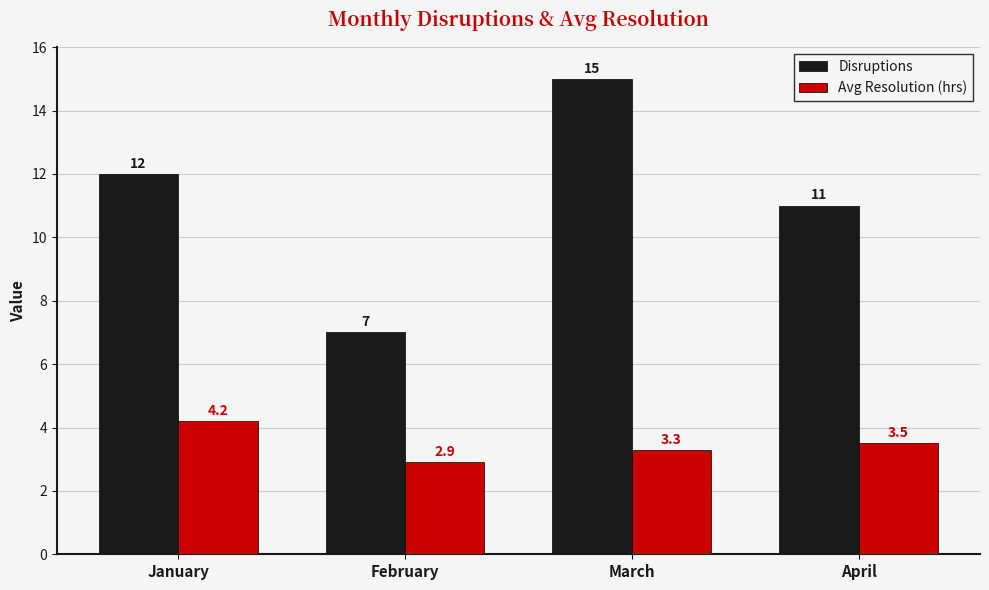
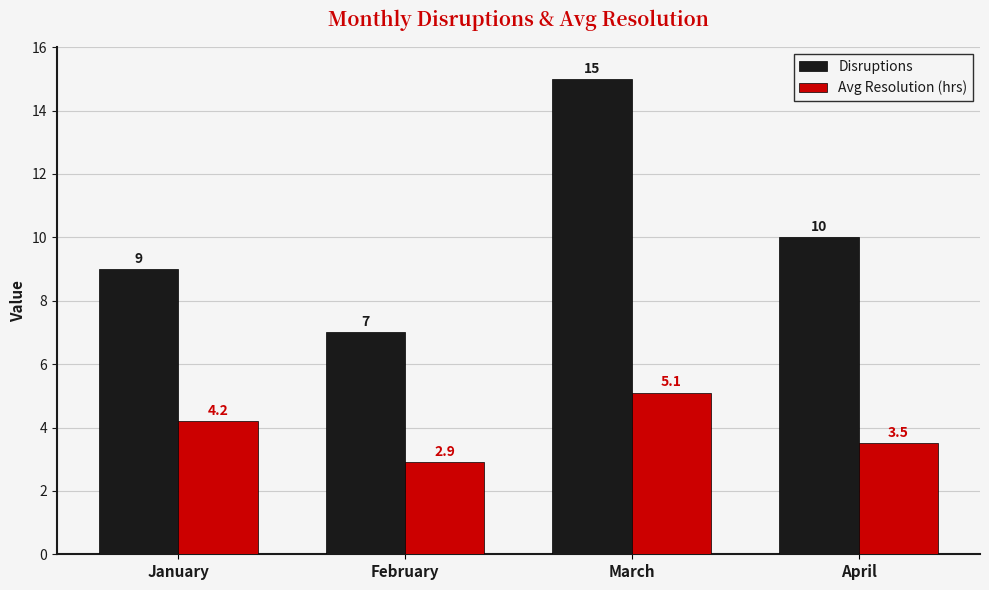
  {
    "Disruptions": {
-     "January": 12,
+     "January": 9,
      "February": 7,
      "March": 15,
-     "April": 11
+     "April": 10
    },
    "Avg Resolution (hrs)": {
      "January": 4.2,
      "February": 2.9,
-     "March": 3.3,
+     "March": 5.1,
      "April": 3.5
    }
  }
